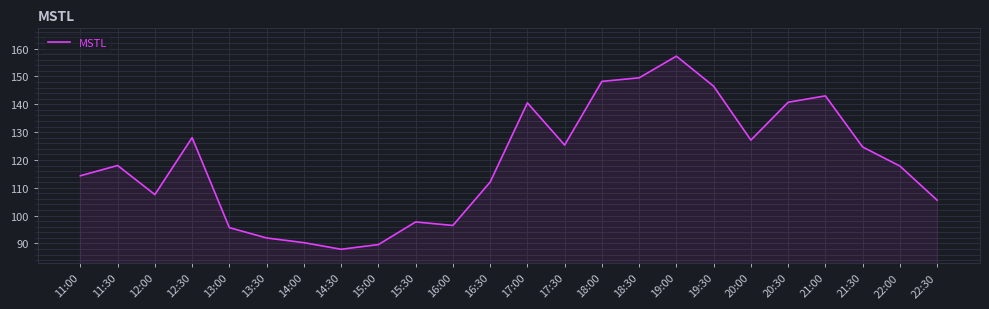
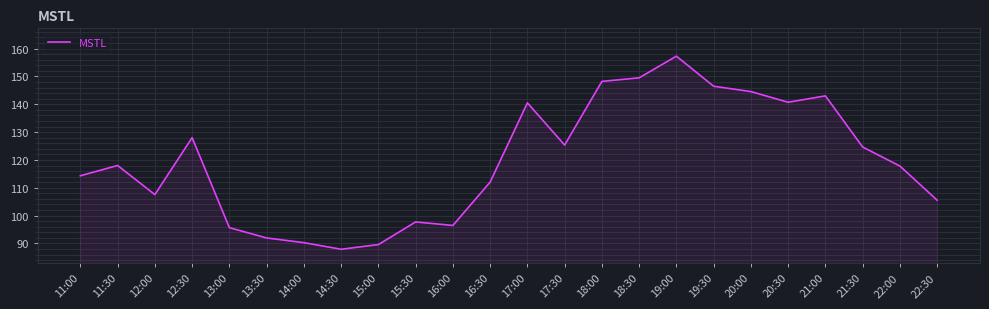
  {
    "11:00": 114,
    "11:30": 118,
    "12:00": 108,
    "12:30": 128,
    "13:00": 96,
    "13:30": 92,
    "14:00": 90,
    "14:30": 88,
    "15:00": 90,
    "15:30": 98,
    "16:00": 96,
    "16:30": 112,
    "17:00": 141,
    "17:30": 125,
    "18:00": 148,
    "18:30": 150,
    "19:00": 157,
    "19:30": 146,
-   "20:00": 127,
+   "20:00": 145,
    "20:30": 141,
    "21:00": 143,
    "21:30": 125,
    "22:00": 118,
    "22:30": 106
  }
